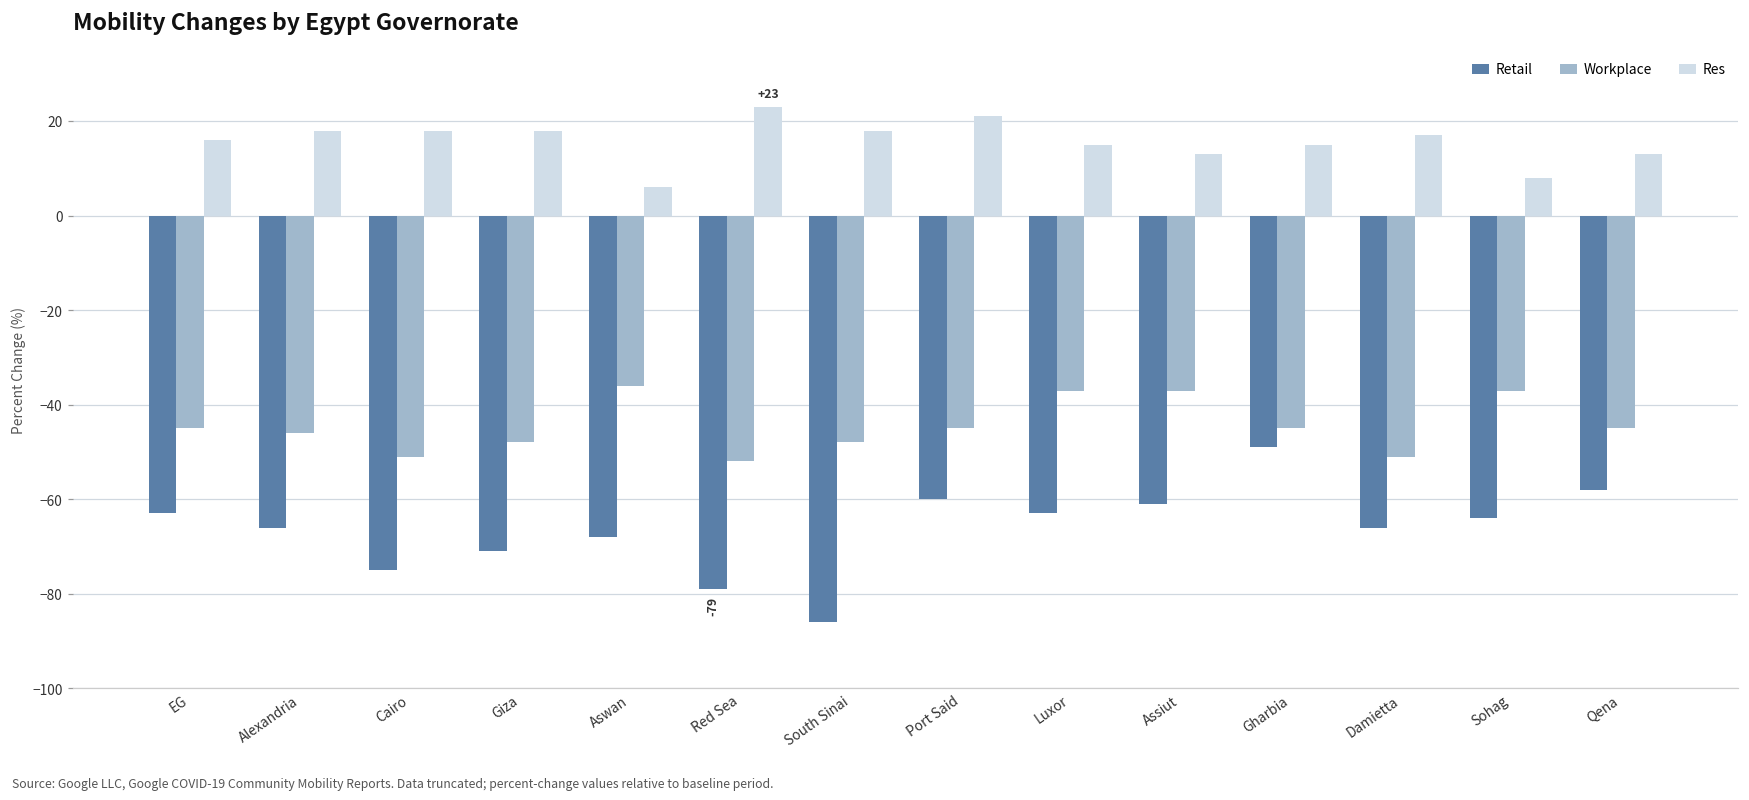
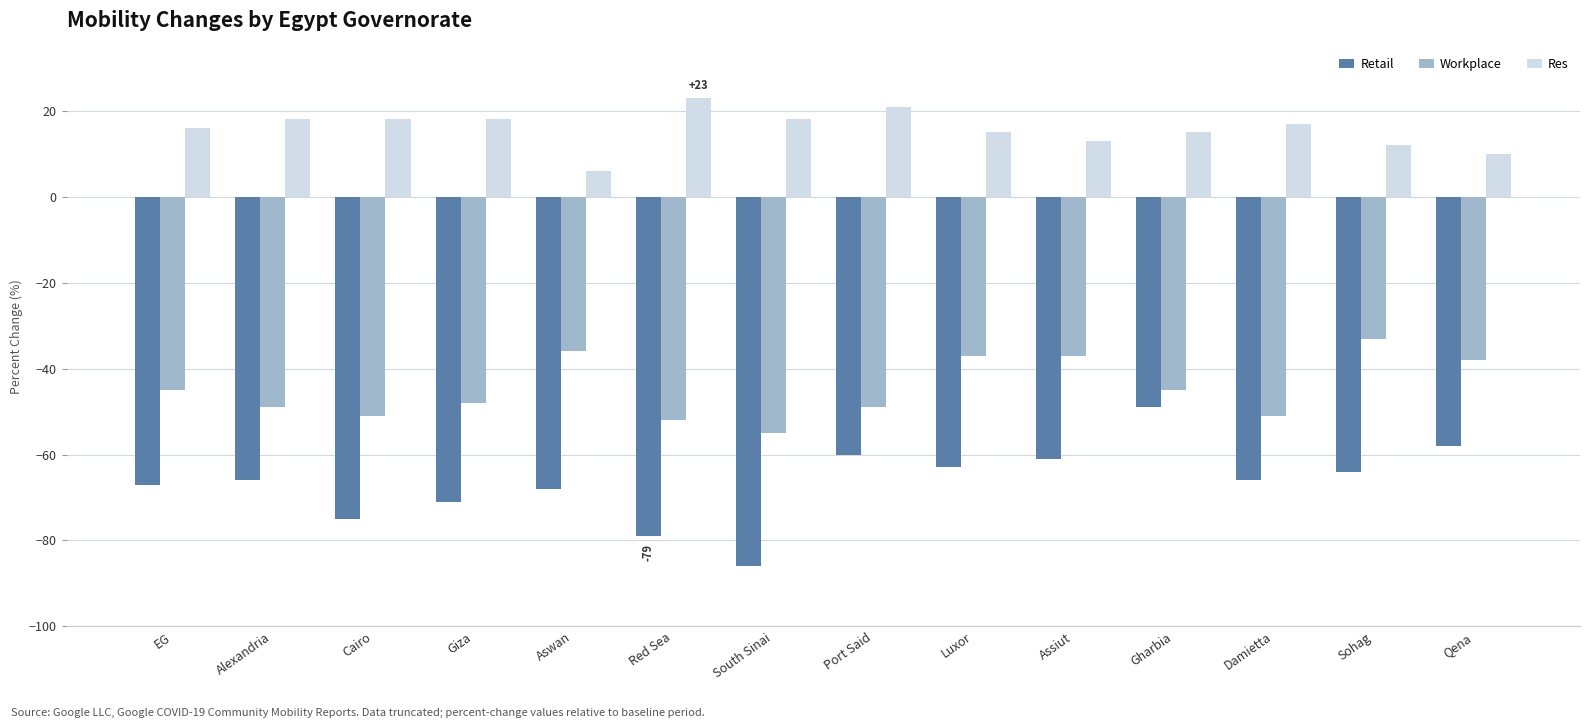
  {
    "Retail": {
-     "EG": -63,
+     "EG": -67,
      "Alexandria": -66,
      "Cairo": -75,
      "Giza": -71,
      "Aswan": -68,
      "South Sinai": -86,
      "Port Said": -60,
      "Luxor": -63,
      "Assiut": -61,
      "Gharbia": -49,
      "Damietta": -66,
      "Sohag": -64,
      "Qena": -58
    },
    "Workplace": {
      "EG": -45,
-     "Alexandria": -46,
+     "Alexandria": -49,
      "Cairo": -51,
      "Giza": -48,
      "Aswan": -36,
      "Red Sea": -52,
-     "South Sinai": -48,
-     "Port Said": -45,
+     "South Sinai": -55,
+     "Port Said": -49,
      "Luxor": -37,
      "Assiut": -37,
      "Gharbia": -45,
      "Damietta": -51,
-     "Sohag": -37,
-     "Qena": -45
+     "Sohag": -33,
+     "Qena": -38
    },
    "Res": {
      "EG": 16,
      "Alexandria": 18,
      "Cairo": 18,
      "Giza": 18,
      "Aswan": 6,
      "South Sinai": 18,
      "Port Said": 21,
      "Luxor": 15,
      "Assiut": 13,
      "Gharbia": 15,
      "Damietta": 17,
-     "Sohag": 8,
-     "Qena": 13
+     "Sohag": 12,
+     "Qena": 10
    }
  }
